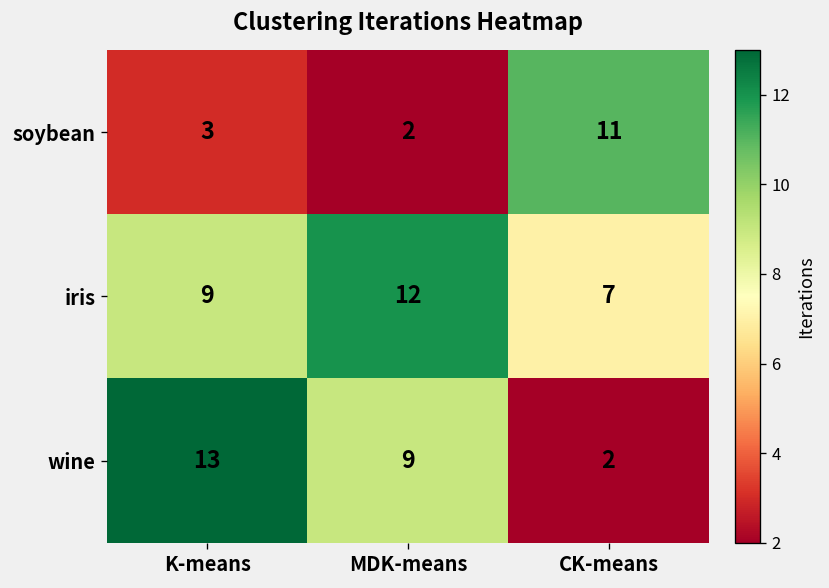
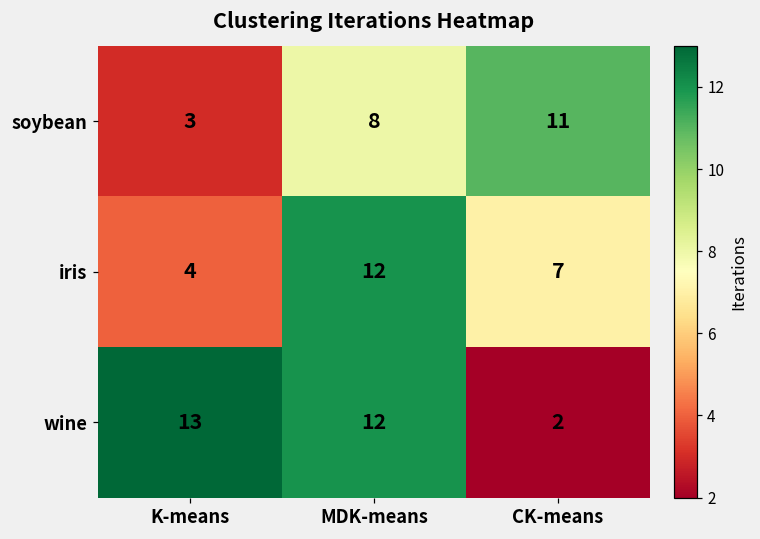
  {
    "soybean": {
      "K-means": 3,
-     "MDK-means": 2,
+     "MDK-means": 8,
      "CK-means": 11
    },
    "iris": {
-     "K-means": 9,
+     "K-means": 4,
      "MDK-means": 12,
      "CK-means": 7
    },
    "wine": {
      "K-means": 13,
-     "MDK-means": 9,
+     "MDK-means": 12,
      "CK-means": 2
    }
  }
